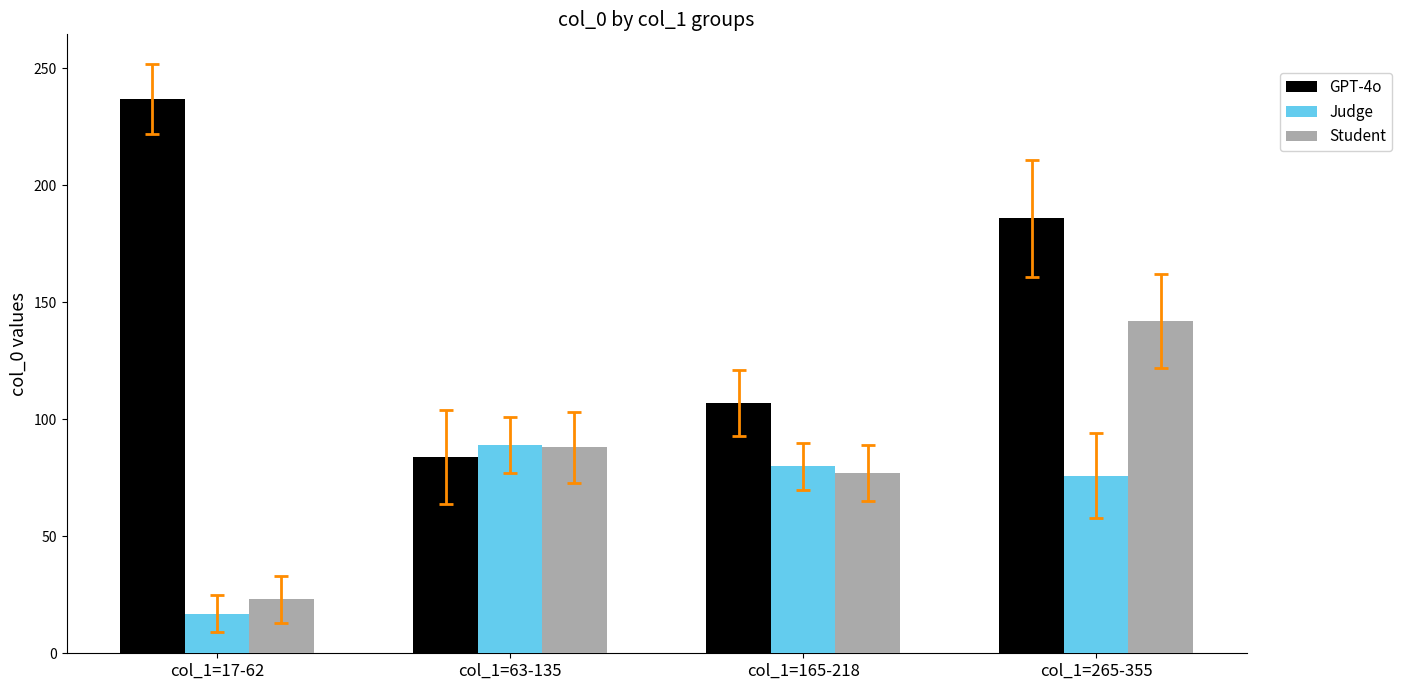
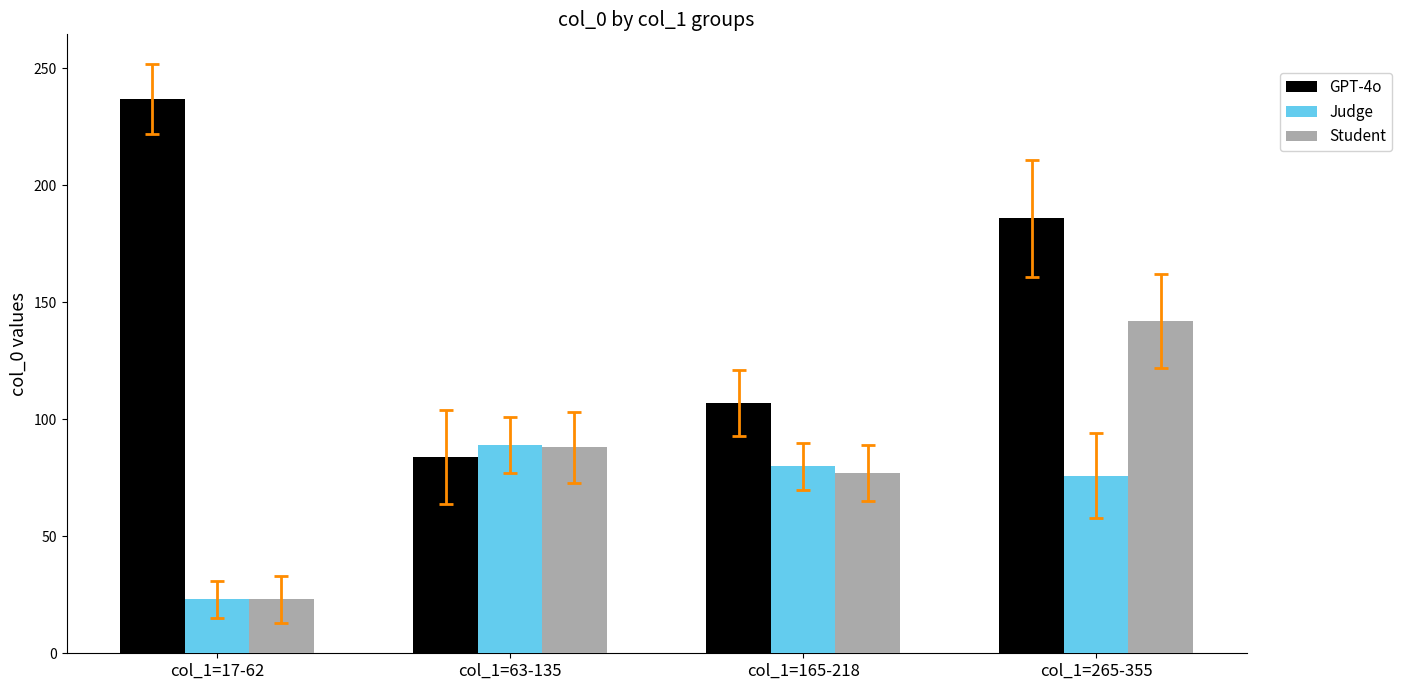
  {
    "GPT-4o": {
      "col_1=17-62": 237,
      "col_1=63-135": 84,
      "col_1=165-218": 107,
      "col_1=265-355": 186
    },
    "Judge": {
-     "col_1=17-62": 17,
+     "col_1=17-62": 23,
      "col_1=63-135": 89,
      "col_1=165-218": 80,
      "col_1=265-355": 76
    },
    "Student": {
      "col_1=17-62": 23,
      "col_1=63-135": 88,
      "col_1=165-218": 77,
      "col_1=265-355": 142
    }
  }
